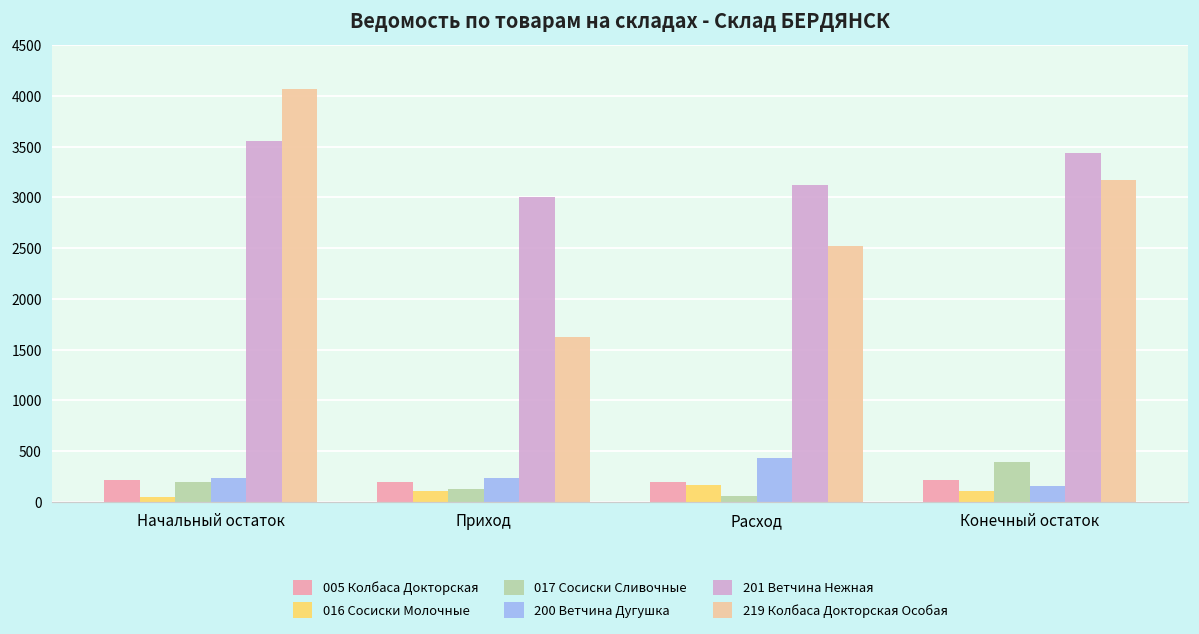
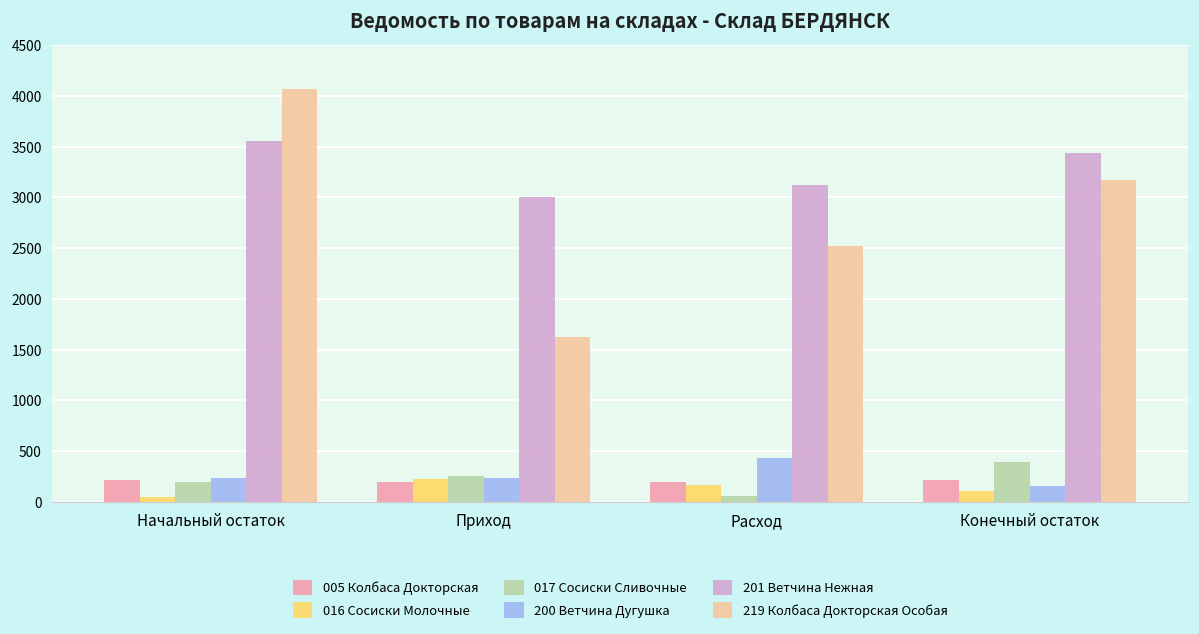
  {
    "016 Сосиски Молочные": {
      "Начальный остаток": 100,
-     "Приход": 100,
+     "Приход": 200,
      "Расход": 200,
      "Конечный остаток": 100
    },
    "017 Сосиски Сливочные": {
      "Начальный остаток": 200,
-     "Приход": 100,
+     "Приход": 300,
      "Расход": 100,
      "Конечный остаток": 400
    },
    "200 Ветчина Дугушка": {
      "Начальный остаток": 200,
      "Приход": 200,
      "Расход": 400,
      "Конечный остаток": 200
    }
  }
